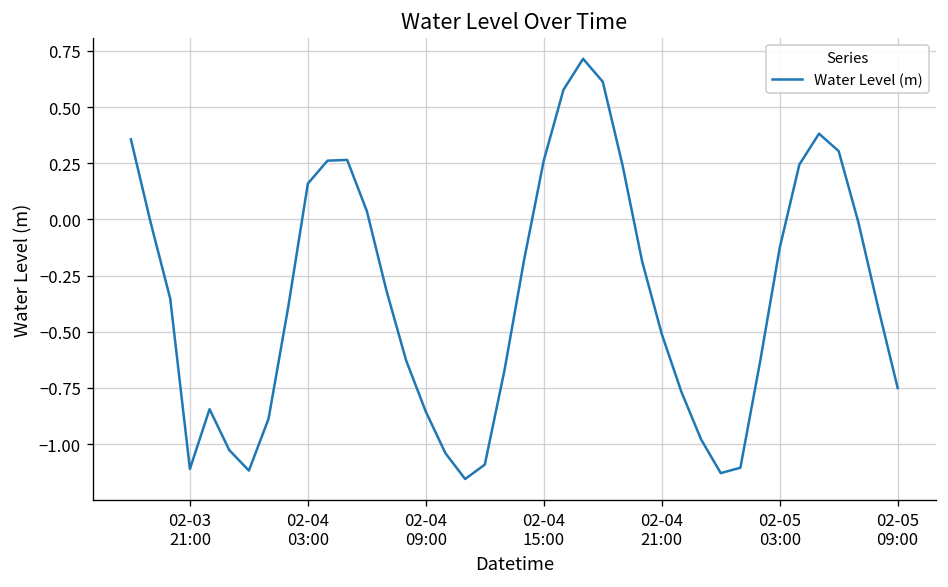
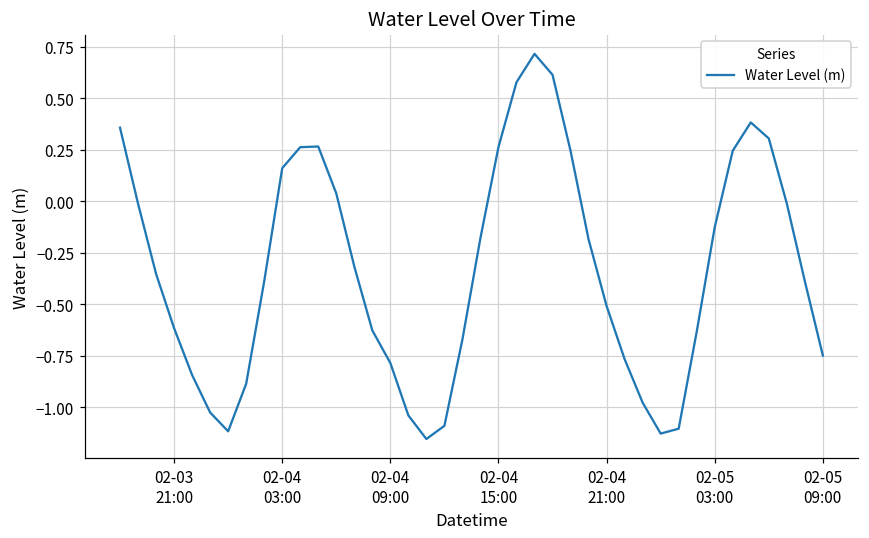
  {
-   "02-03 21:00": -1.11,
+   "02-03 21:00": -0.62,
    "02-04 03:00": 0.16,
-   "02-04 09:00": -0.86,
+   "02-04 09:00": -0.79,
    "02-04 15:00": 0.26,
    "02-04 21:00": -0.51,
    "02-05 03:00": -0.13,
    "02-05 09:00": -0.75
  }
